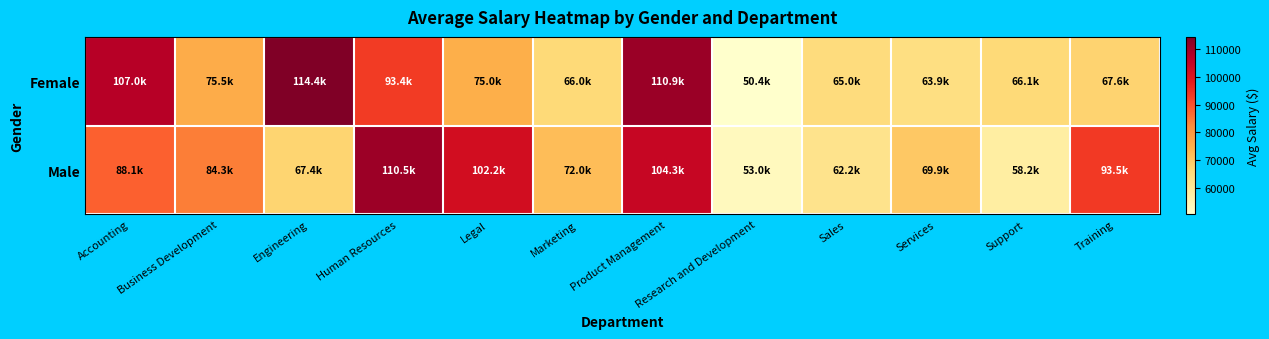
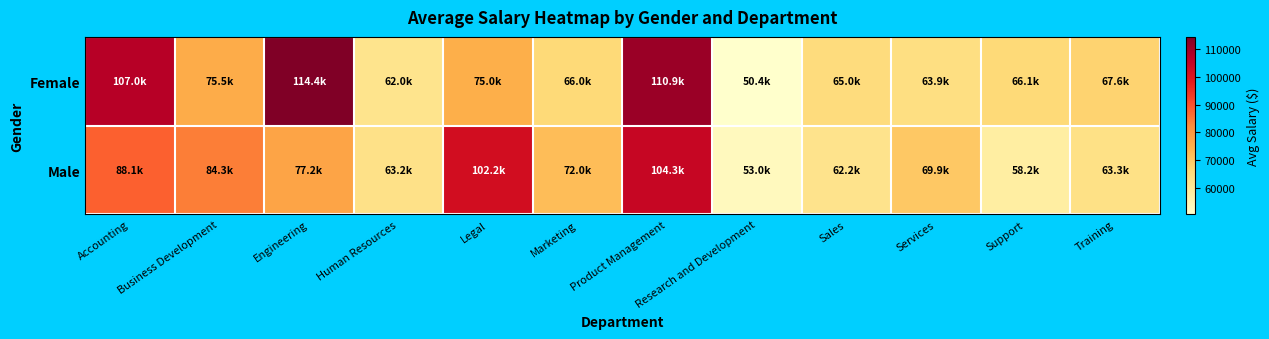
  {
    "Female": {
      "Accounting": "107.0k",
      "Business Development": "75.5k",
      "Engineering": "114.4k",
-     "Human Resources": "93.4k",
+     "Human Resources": "62.0k",
      "Legal": "75.0k",
      "Marketing": "66.0k",
      "Product Management": "110.9k",
      "Research and Development": "50.4k",
      "Sales": "65.0k",
      "Services": "63.9k",
      "Support": "66.1k",
      "Training": "67.6k"
    },
    "Male": {
      "Accounting": "88.1k",
      "Business Development": "84.3k",
-     "Engineering": "67.4k",
-     "Human Resources": "110.5k",
+     "Engineering": "77.2k",
+     "Human Resources": "63.2k",
      "Legal": "102.2k",
      "Marketing": "72.0k",
      "Product Management": "104.3k",
      "Research and Development": "53.0k",
      "Sales": "62.2k",
      "Services": "69.9k",
      "Support": "58.2k",
-     "Training": "93.5k"
+     "Training": "63.3k"
    }
  }
